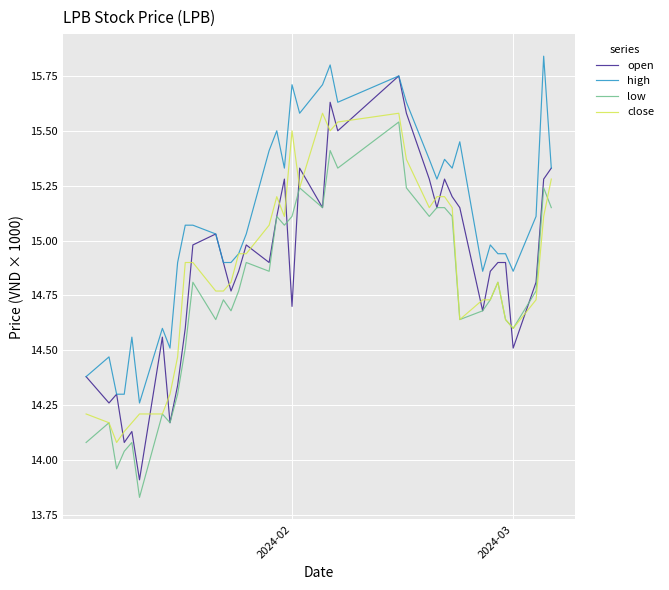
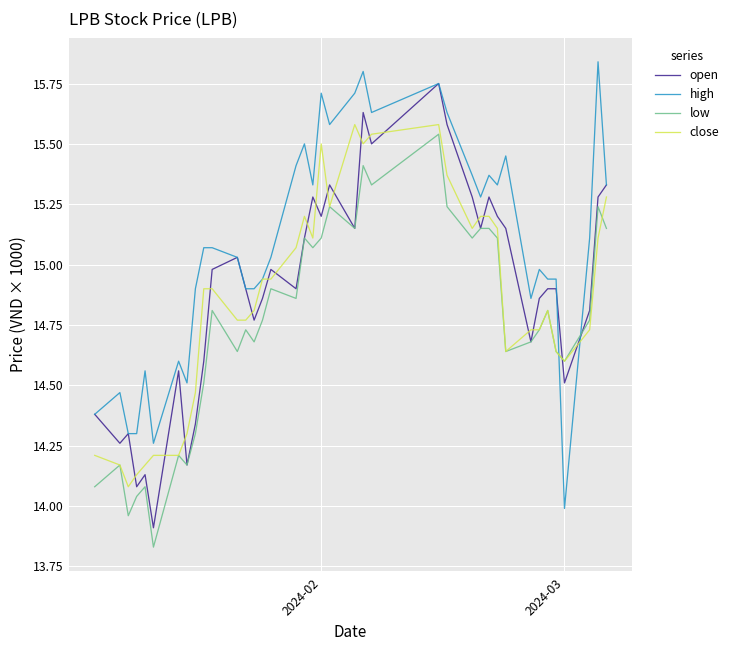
  {
    "open": {
-     "2024-02": 14.7,
+     "2024-02": 15.2,
      "2024-03": 14.5
    },
    "high": {
      "2024-02": 15.71,
-     "2024-03": 14.86
+     "2024-03": 13.99
    },
    "low": {
      "2024-02": 15.11
    },
    "close": {
      "2024-02": 15.50
    }
  }
